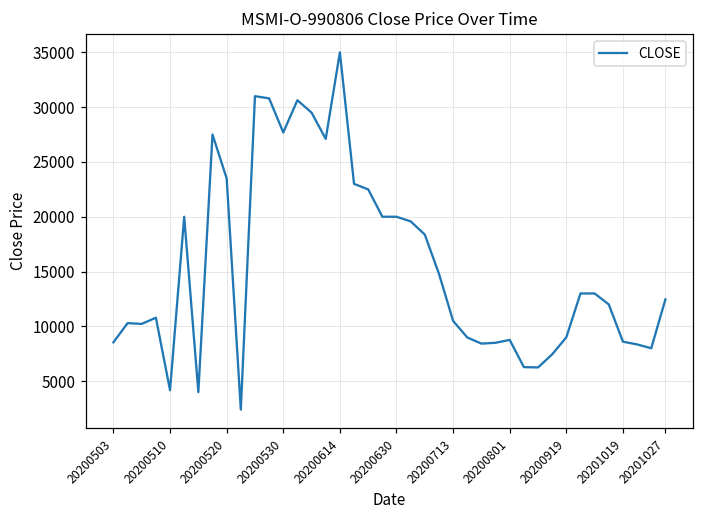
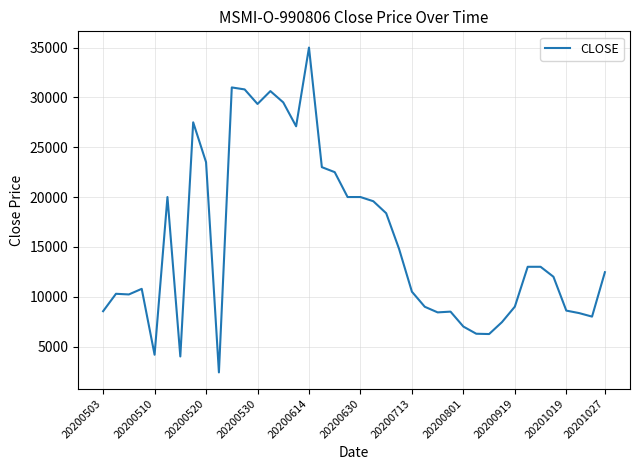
  {
    "20200503": 9000,
    "20200510": 4000,
    "20200520": 24000,
-   "20200530": 28000,
+   "20200530": 29000,
    "20200614": 35000,
    "20200630": 20000,
    "20200713": 11000,
-   "20200801": 9000,
+   "20200801": 7000,
    "20200919": 9000,
    "20201019": 9000,
    "20201027": 12000
  }
